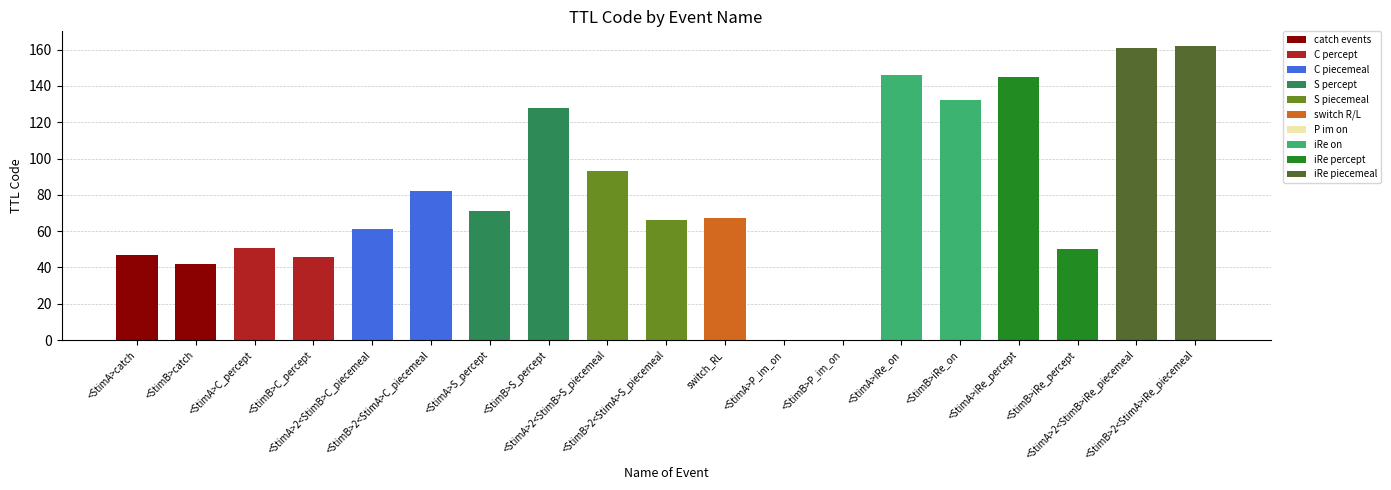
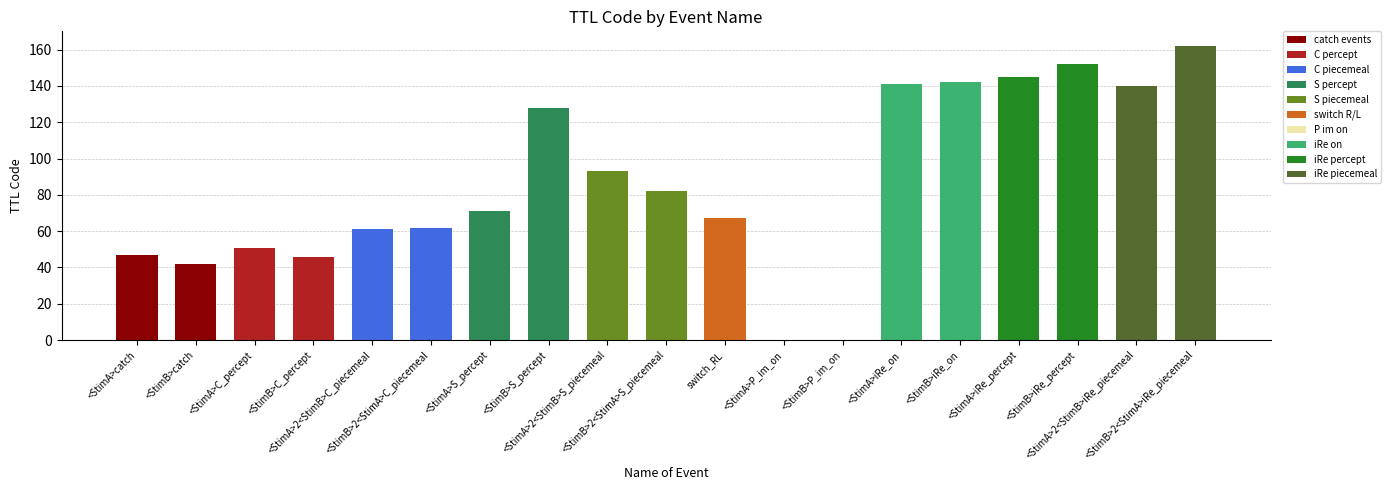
  {
    "<StimA>catch": 47,
    "<StimB>catch": 42,
    "<StimA>C_percept": 51,
    "<StimB>C_percept": 46,
    "<StimA>2<StimB>C_piecemeal": 61,
-   "<StimB>2<StimA>C_piecemeal": 82,
+   "<StimB>2<StimA>C_piecemeal": 62,
    "<StimA>S_percept": 71,
    "<StimB>S_percept": 128,
    "<StimA>2<StimB>S_piecemeal": 93,
-   "<StimB>2<StimA>S_piecemeal": 66,
+   "<StimB>2<StimA>S_piecemeal": 82,
    "switch_RL": 67,
    "<StimA>P_im_on": 0,
    "<StimB>P_im_on": 0,
-   "<StimA>iRe_on": 146,
-   "<StimB>iRe_on": 132,
+   "<StimA>iRe_on": 141,
+   "<StimB>iRe_on": 142,
    "<StimA>iRe_percept": 145,
-   "<StimB>iRe_percept": 50,
-   "<StimA>2<StimB>iRe_piecemeal": 161,
+   "<StimB>iRe_percept": 152,
+   "<StimA>2<StimB>iRe_piecemeal": 140,
    "<StimB>2<StimA>iRe_piecemeal": 162
  }
